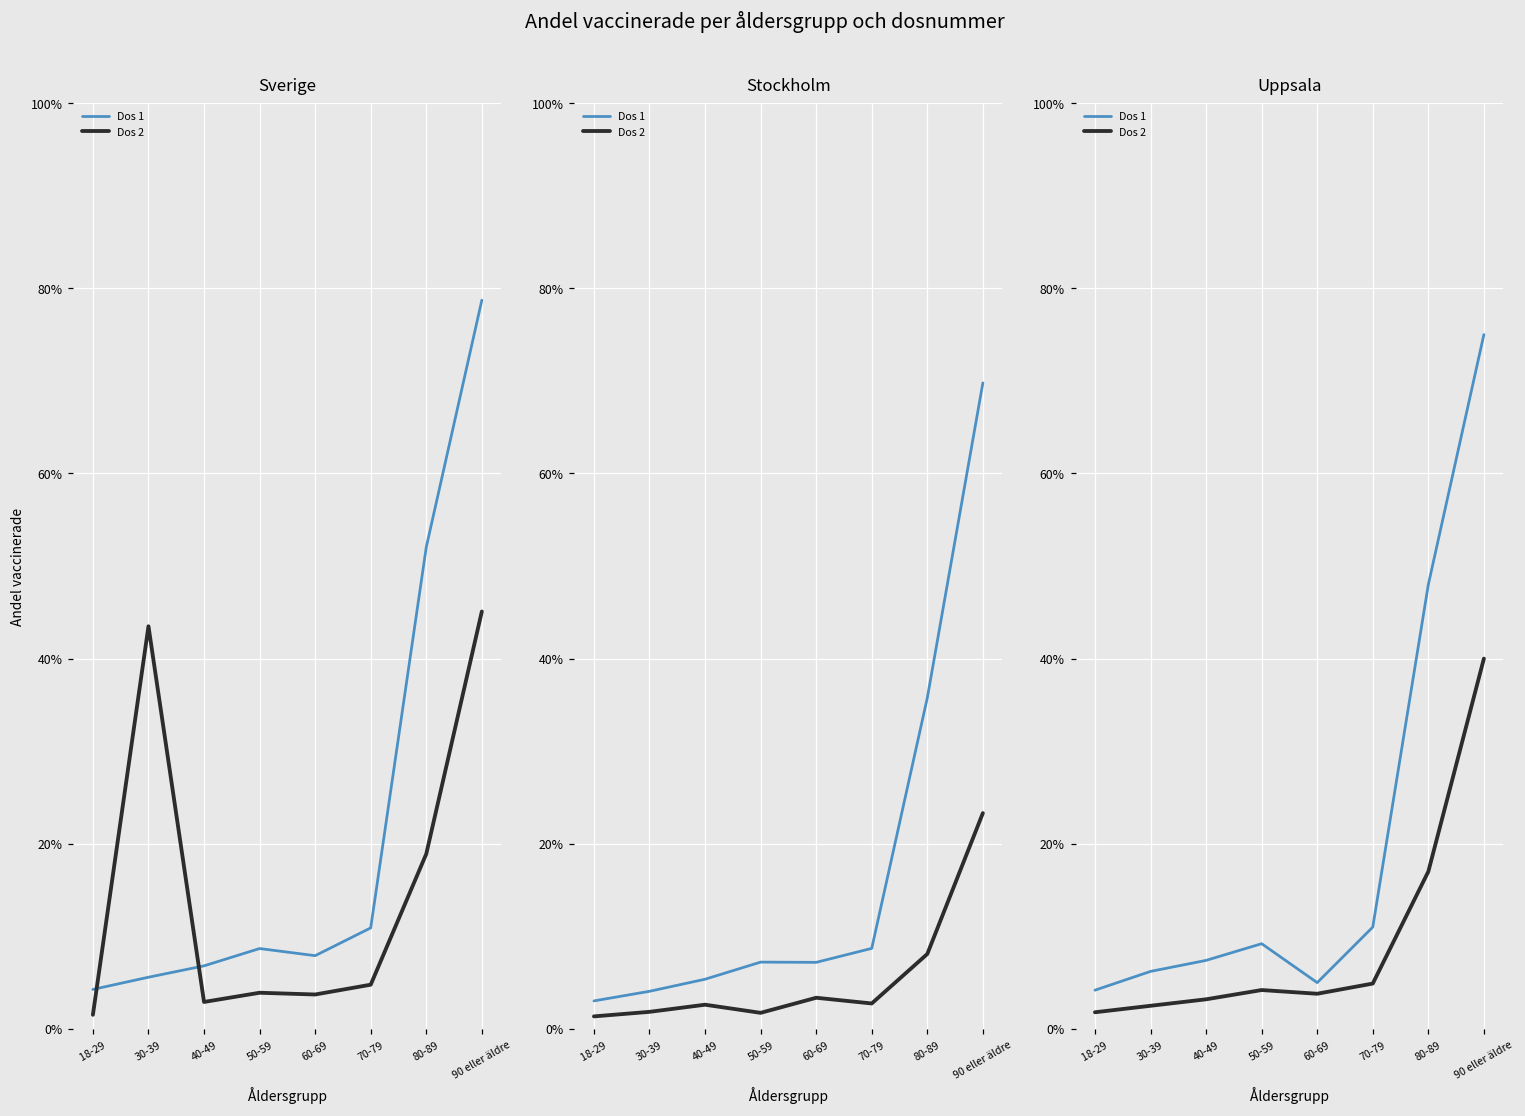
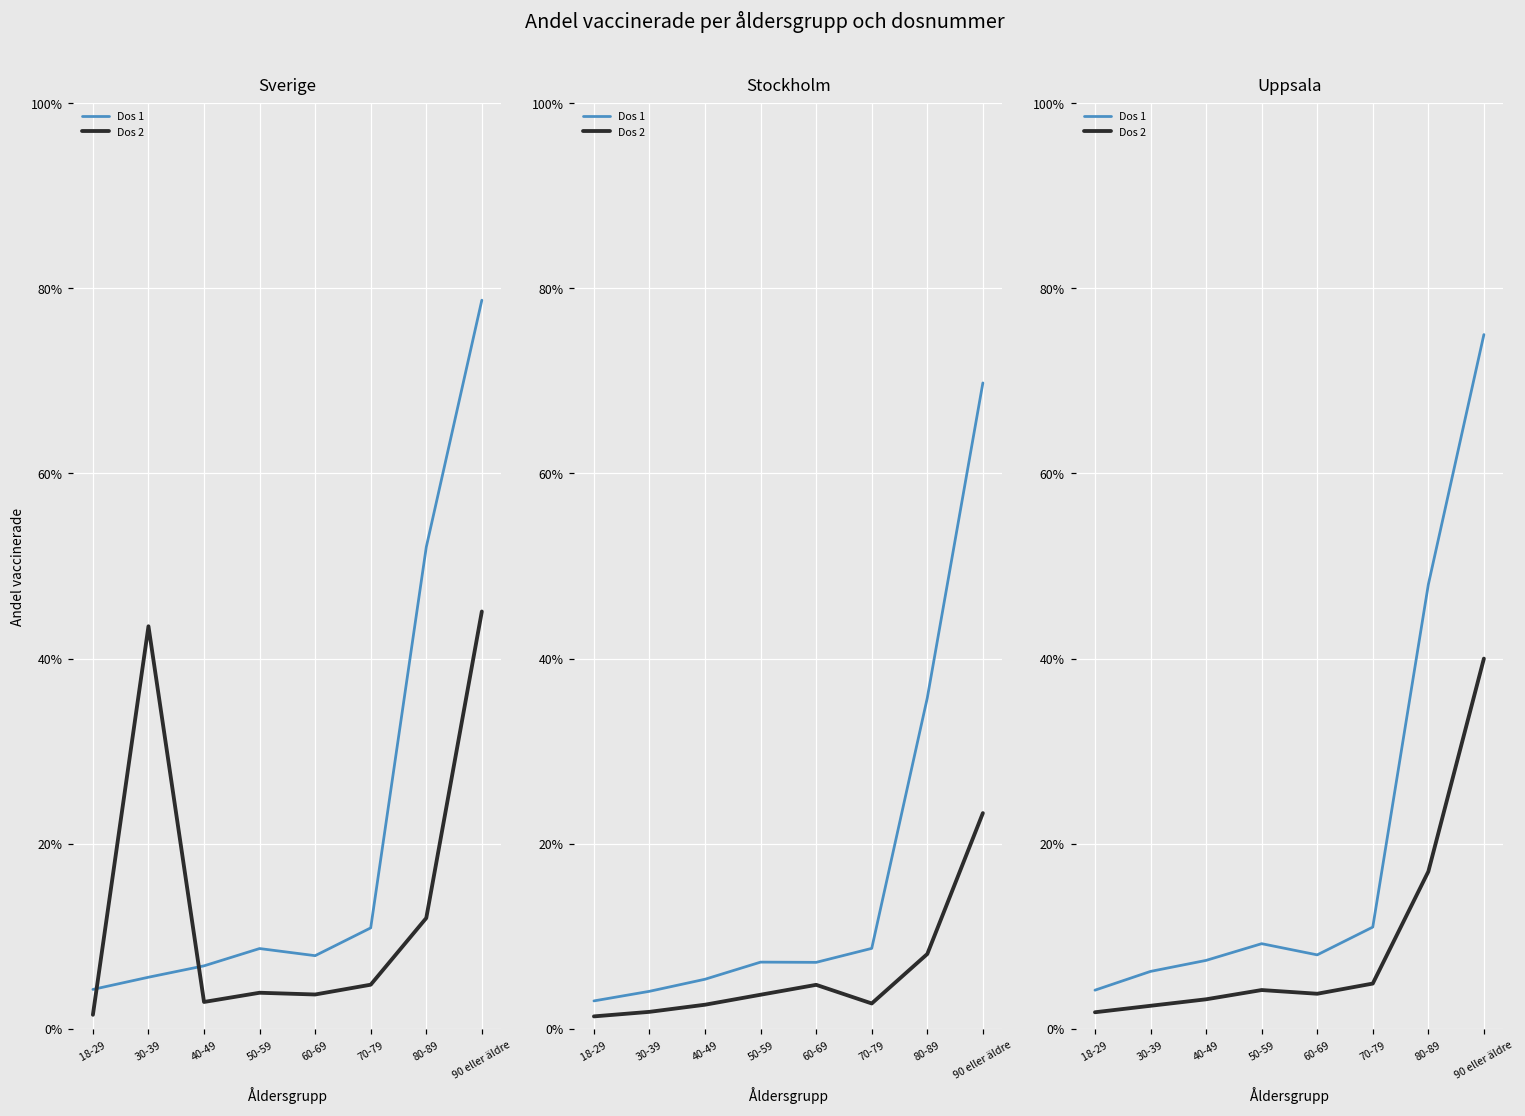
  {
    "Sverige": {
      "Dos 1": {
        "18-29": "4%",
        "30-39": "6%",
        "40-49": "7%",
        "50-59": "9%",
        "60-69": "8%",
        "70-79": "11%",
        "80-89": "52%",
        "90 eller äldre": "79%"
      },
      "Dos 2": {
        "18-29": "2%",
        "30-39": "43%",
        "40-49": "3%",
        "50-59": "4%",
        "60-69": "4%",
        "70-79": "5%",
-       "80-89": "19%",
+       "80-89": "12%",
        "90 eller äldre": "45%"
      }
    },
    "Stockholm": {
      "Dos 1": {
        "18-29": "3%",
        "30-39": "4%",
        "40-49": "5%",
        "50-59": "7%",
        "60-69": "7%",
        "70-79": "9%",
        "80-89": "36%",
        "90 eller äldre": "70%"
      },
      "Dos 2": {
        "18-29": "1%",
        "30-39": "2%",
        "40-49": "3%",
-       "50-59": "2%",
-       "60-69": "3%",
+       "50-59": "4%",
+       "60-69": "5%",
        "70-79": "3%",
        "80-89": "8%",
        "90 eller äldre": "23%"
      }
    },
    "Uppsala": {
      "Dos 1": {
        "18-29": "4%",
        "30-39": "6%",
        "40-49": "7%",
        "50-59": "9%",
-       "60-69": "5%",
+       "60-69": "8%",
        "70-79": "11%",
        "80-89": "48%",
        "90 eller äldre": "75%"
      },
      "Dos 2": {
        "18-29": "2%",
        "30-39": "3%",
        "40-49": "3%",
        "50-59": "4%",
        "60-69": "4%",
        "70-79": "5%",
        "80-89": "17%",
        "90 eller äldre": "40%"
      }
    }
  }
